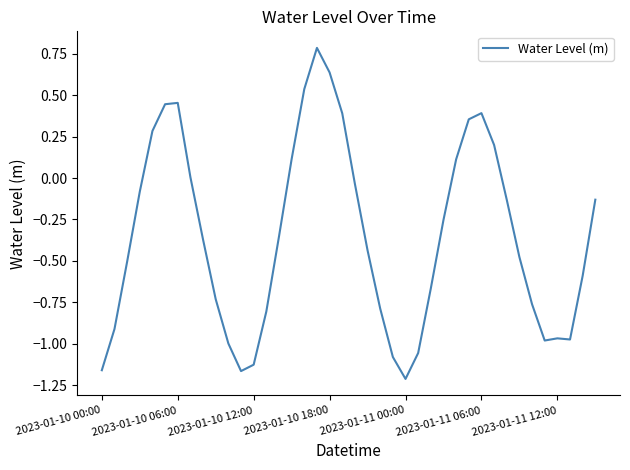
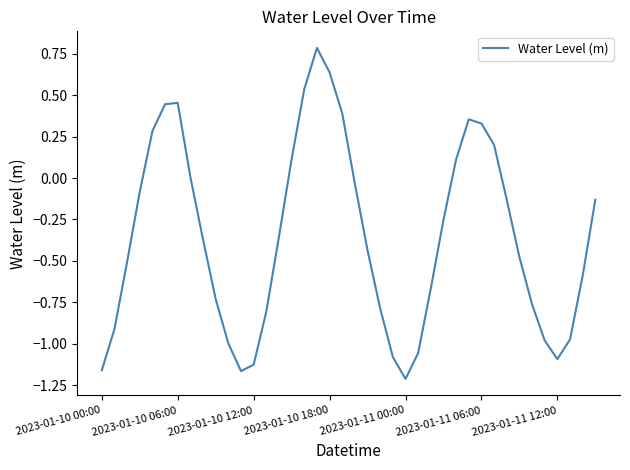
  {
    "2023-01-10 00:00": -1.16,
    "2023-01-10 06:00": 0.45,
    "2023-01-10 12:00": -1.13,
    "2023-01-10 18:00": 0.64,
    "2023-01-11 00:00": -1.21,
-   "2023-01-11 06:00": 0.39,
-   "2023-01-11 12:00": -0.97
+   "2023-01-11 06:00": 0.33,
+   "2023-01-11 12:00": -1.09
  }
